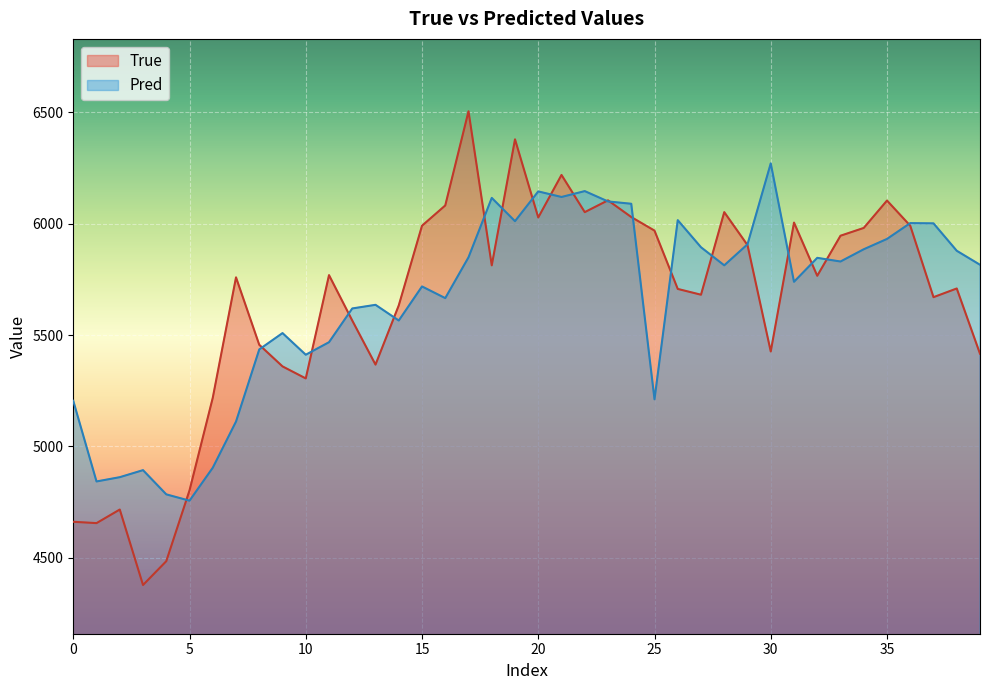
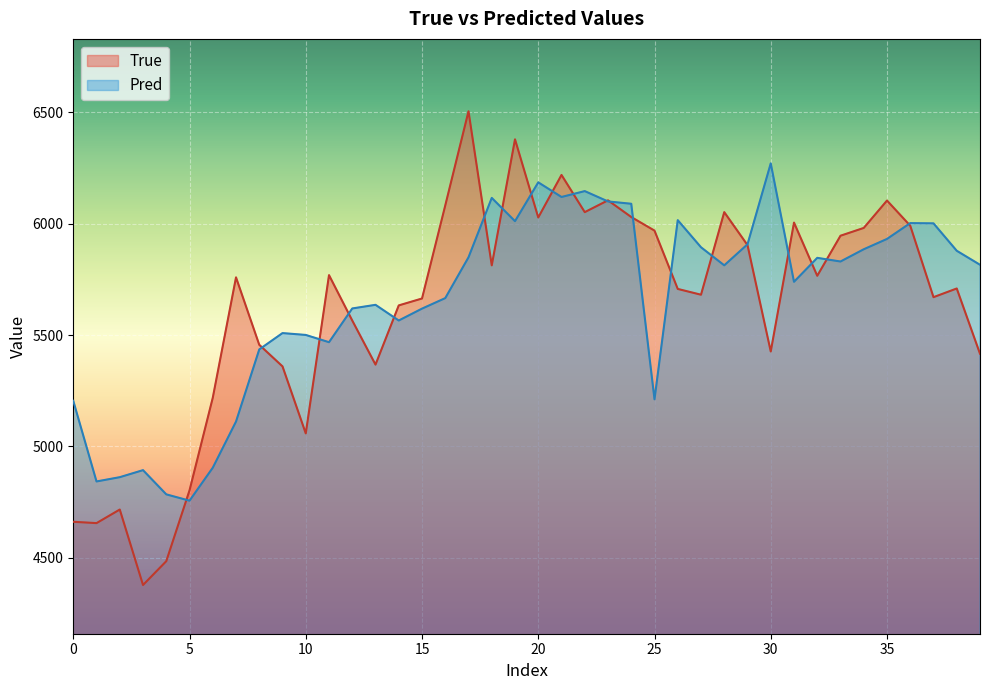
  {
    "True": {
      "0": 4660,
      "5": 4800,
-     "10": 5310,
-     "15": 5990,
+     "10": 5060,
+     "15": 5660,
      "20": 6030,
      "25": 5970,
      "30": 5430,
      "35": 6100
    },
    "Pred": {
      "0": 5200,
      "5": 4760,
-     "10": 5410,
-     "15": 5720,
-     "20": 6150,
+     "10": 5500,
+     "15": 5620,
+     "20": 6190,
      "25": 5210,
      "30": 6270,
      "35": 5930
    }
  }
